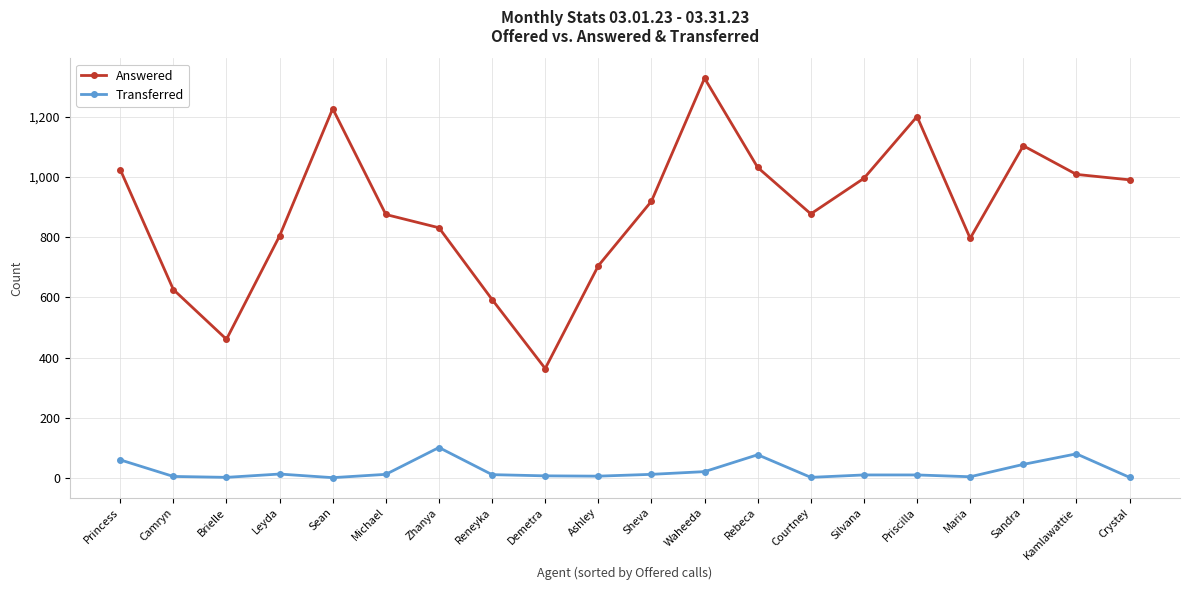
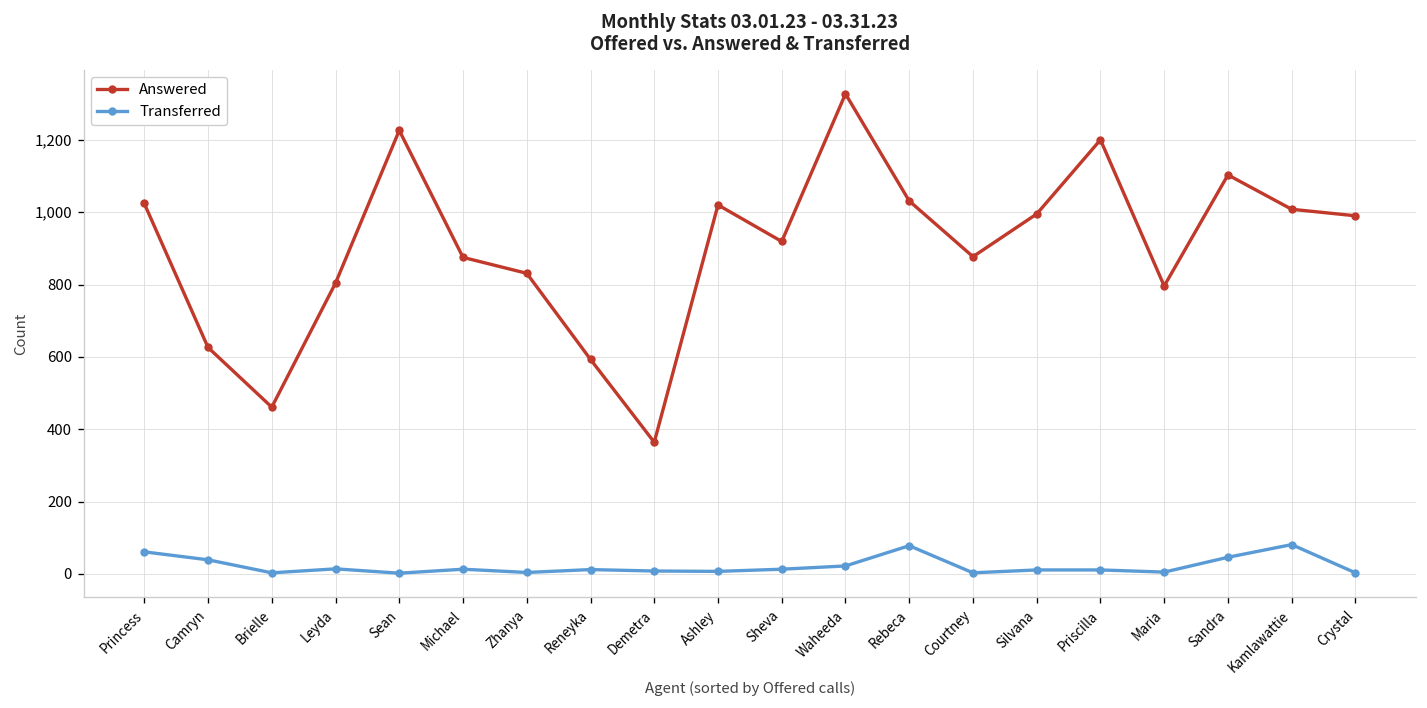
  {
    "Answered": {
      "Princess": "1,020",
      "Camryn": "630",
      "Brielle": "460",
      "Leyda": "800",
      "Sean": "1,230",
      "Michael": "880",
      "Zhanya": "830",
      "Reneyka": "590",
      "Demetra": "360",
-     "Ashley": "710",
+     "Ashley": "1,020",
      "Sheva": "920",
      "Waheeda": "1,330",
      "Rebeca": "1,030",
      "Courtney": "880",
      "Silvana": "1,000",
      "Priscilla": "1,200",
      "Maria": "800",
      "Sandra": "1,100",
      "Kamlawattie": "1,010",
      "Crystal": "990"
    },
    "Transferred": {
      "Princess": "60",
-     "Camryn": "10",
+     "Camryn": "40",
      "Brielle": "0",
      "Leyda": "10",
      "Sean": "0",
      "Michael": "10",
-     "Zhanya": "100",
+     "Zhanya": "0",
      "Reneyka": "10",
      "Demetra": "10",
      "Ashley": "10",
      "Sheva": "10",
      "Waheeda": "20",
      "Rebeca": "80",
      "Courtney": "0",
      "Silvana": "10",
      "Priscilla": "10",
      "Maria": "10",
      "Sandra": "50",
      "Kamlawattie": "80",
      "Crystal": "0"
    }
  }
